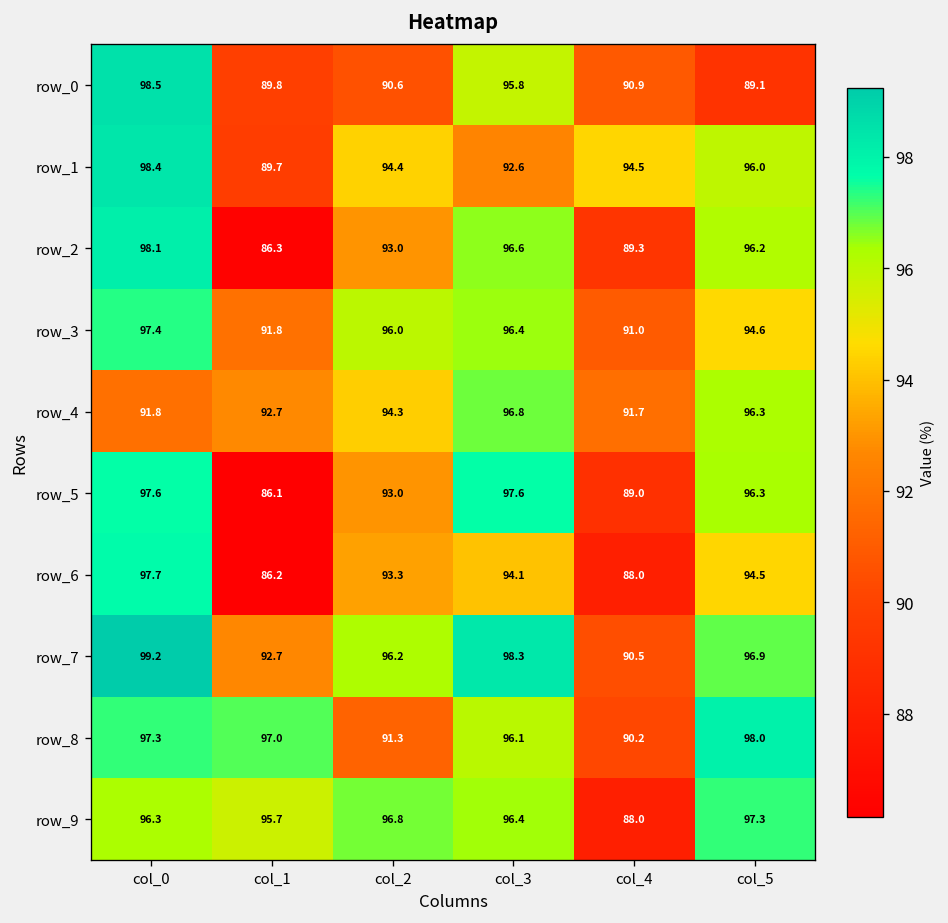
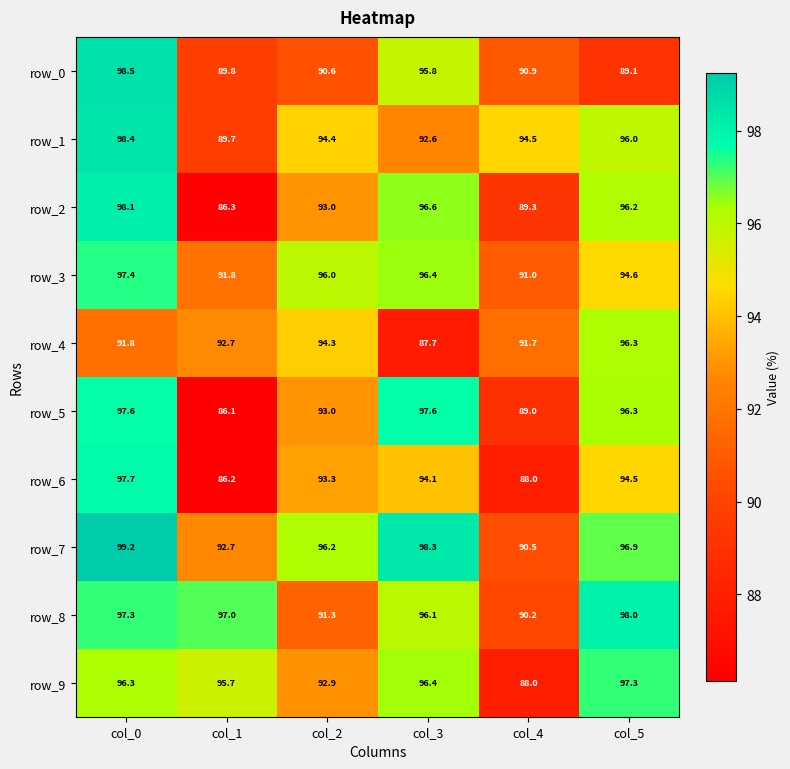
  {
    "row_0": {
      "col_0": 98.5,
      "col_1": 89.8,
      "col_2": 90.6,
      "col_3": 95.8,
      "col_4": 90.9,
      "col_5": 89.1
    },
    "row_1": {
      "col_0": 98.4,
      "col_1": 89.7,
      "col_2": 94.4,
      "col_3": 92.6,
      "col_4": 94.5,
      "col_5": 96.0
    },
    "row_2": {
      "col_0": 98.1,
      "col_1": 86.3,
      "col_2": 93.0,
      "col_3": 96.6,
      "col_4": 89.3,
      "col_5": 96.2
    },
    "row_3": {
      "col_0": 97.4,
      "col_1": 91.8,
      "col_2": 96.0,
      "col_3": 96.4,
      "col_4": 91.0,
      "col_5": 94.6
    },
    "row_4": {
      "col_0": 91.8,
      "col_1": 92.7,
      "col_2": 94.3,
-     "col_3": 96.8,
+     "col_3": 87.7,
      "col_4": 91.7,
      "col_5": 96.3
    },
    "row_5": {
      "col_0": 97.6,
      "col_1": 86.1,
      "col_2": 93.0,
      "col_3": 97.6,
      "col_4": 89.0,
      "col_5": 96.3
    },
    "row_6": {
      "col_0": 97.7,
      "col_1": 86.2,
      "col_2": 93.3,
      "col_3": 94.1,
      "col_4": 88.0,
      "col_5": 94.5
    },
    "row_7": {
      "col_0": 99.2,
      "col_1": 92.7,
      "col_2": 96.2,
      "col_3": 98.3,
      "col_4": 90.5,
      "col_5": 96.9
    },
    "row_8": {
      "col_0": 97.3,
      "col_1": 97.0,
      "col_2": 91.3,
      "col_3": 96.1,
      "col_4": 90.2,
      "col_5": 98.0
    },
    "row_9": {
      "col_0": 96.3,
      "col_1": 95.7,
-     "col_2": 96.8,
+     "col_2": 92.9,
      "col_3": 96.4,
      "col_4": 88.0,
      "col_5": 97.3
    }
  }
